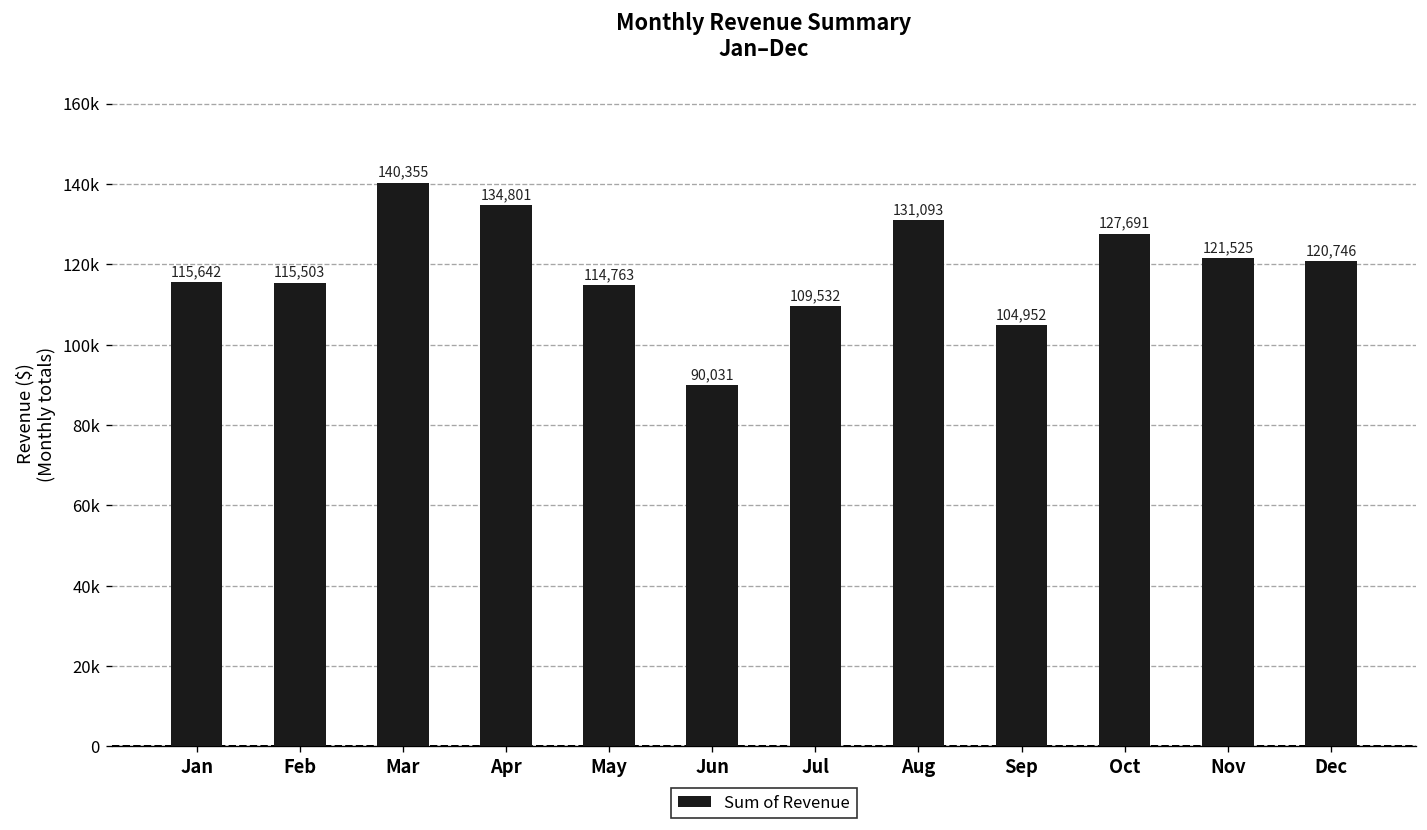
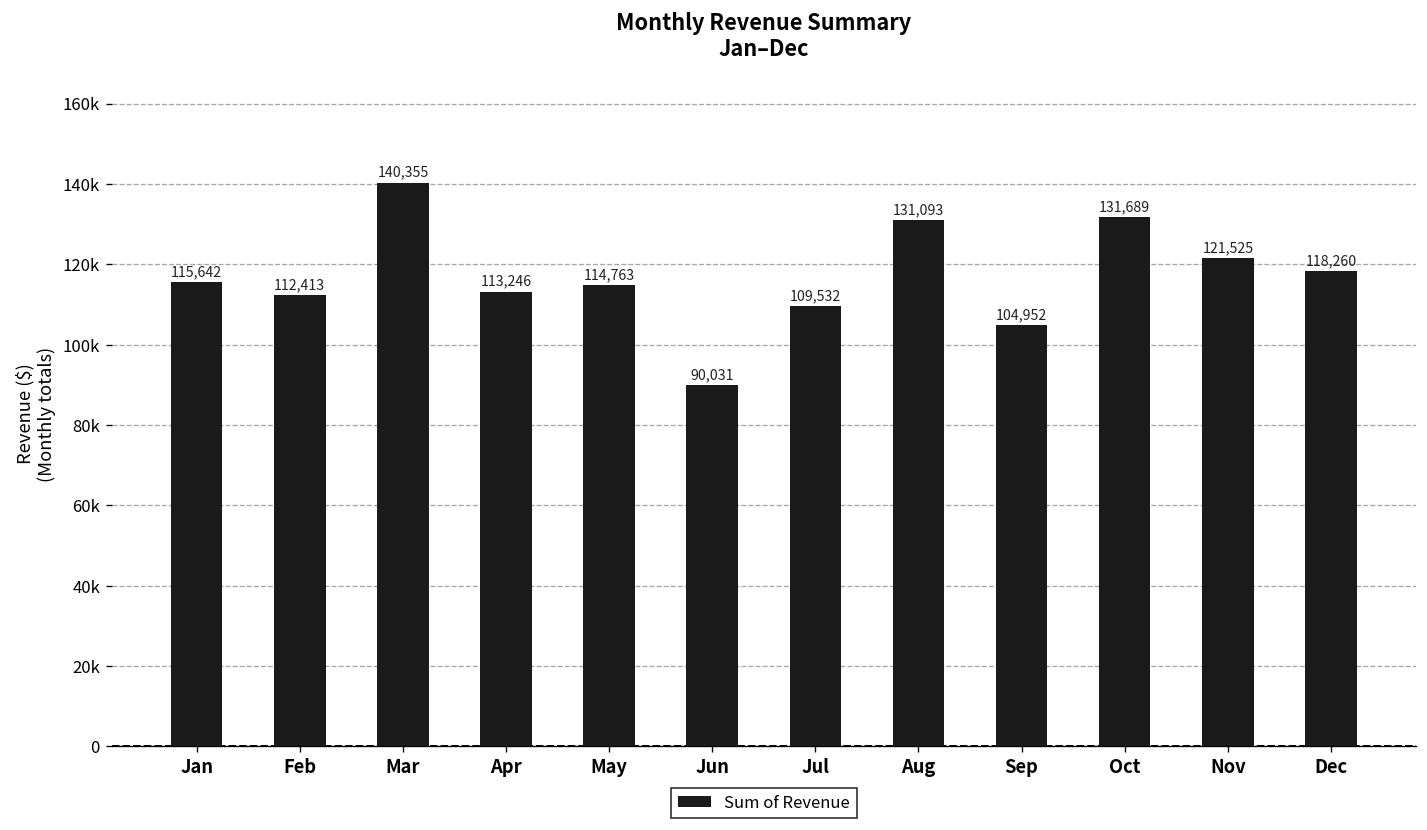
  {
    "Jan": "115,642",
-   "Feb": "115,503",
+   "Feb": "112,413",
    "Mar": "140,355",
-   "Apr": "134,801",
+   "Apr": "113,246",
    "May": "114,763",
    "Jun": "90,031",
    "Jul": "109,532",
    "Aug": "131,093",
    "Sep": "104,952",
-   "Oct": "127,691",
+   "Oct": "131,689",
    "Nov": "121,525",
-   "Dec": "120,746"
+   "Dec": "118,260"
  }
